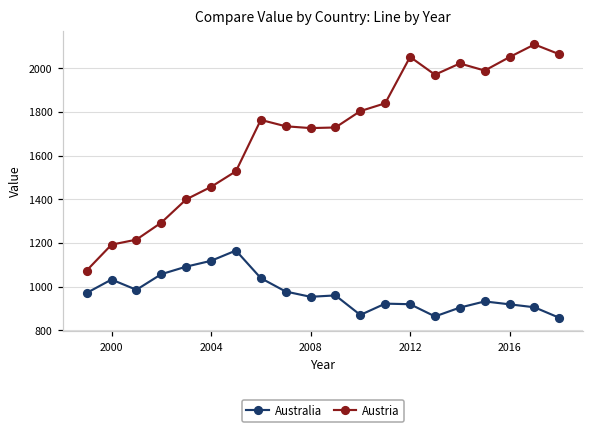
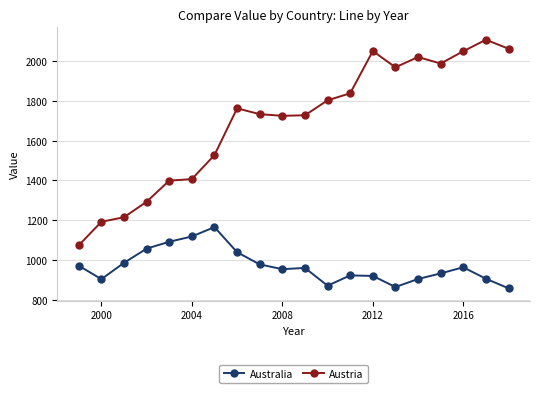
  {
    "Australia": {
-     "2000": 1030,
+     "2000": 900,
      "2004": 1120,
      "2008": 950,
      "2012": 920,
-     "2016": 920
+     "2016": 960
    },
    "Austria": {
      "2000": 1190,
-     "2004": 1460,
+     "2004": 1410,
      "2008": 1730,
      "2012": 2050,
      "2016": 2050
    }
  }
